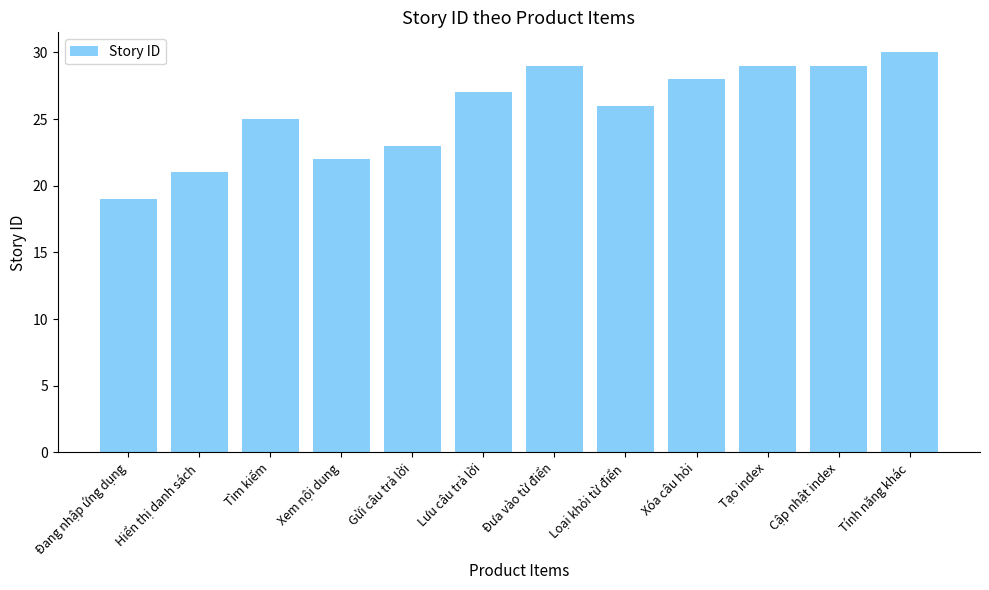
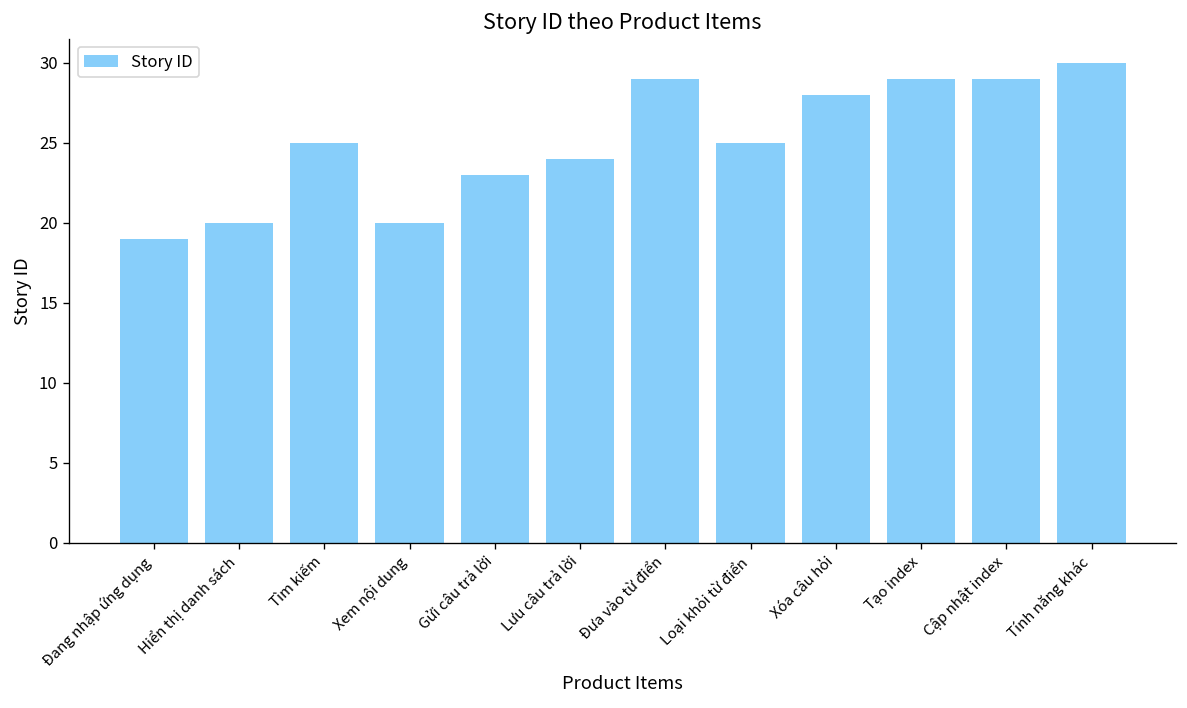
  {
    "Đang nhập ứng dụng": 19,
-   "Hiển thị danh sách": 21,
+   "Hiển thị danh sách": 20,
    "Tìm kiếm": 25,
-   "Xem nội dung": 22,
+   "Xem nội dung": 20,
    "Gửi câu trả lời": 23,
-   "Lưu câu trả lời": 27,
+   "Lưu câu trả lời": 24,
    "Đưa vào từ điển": 29,
-   "Loại khỏi từ điển": 26,
+   "Loại khỏi từ điển": 25,
    "Xóa câu hỏi": 28,
    "Tạo index": 29,
    "Cập nhật index": 29,
    "Tính năng khác": 30
  }
